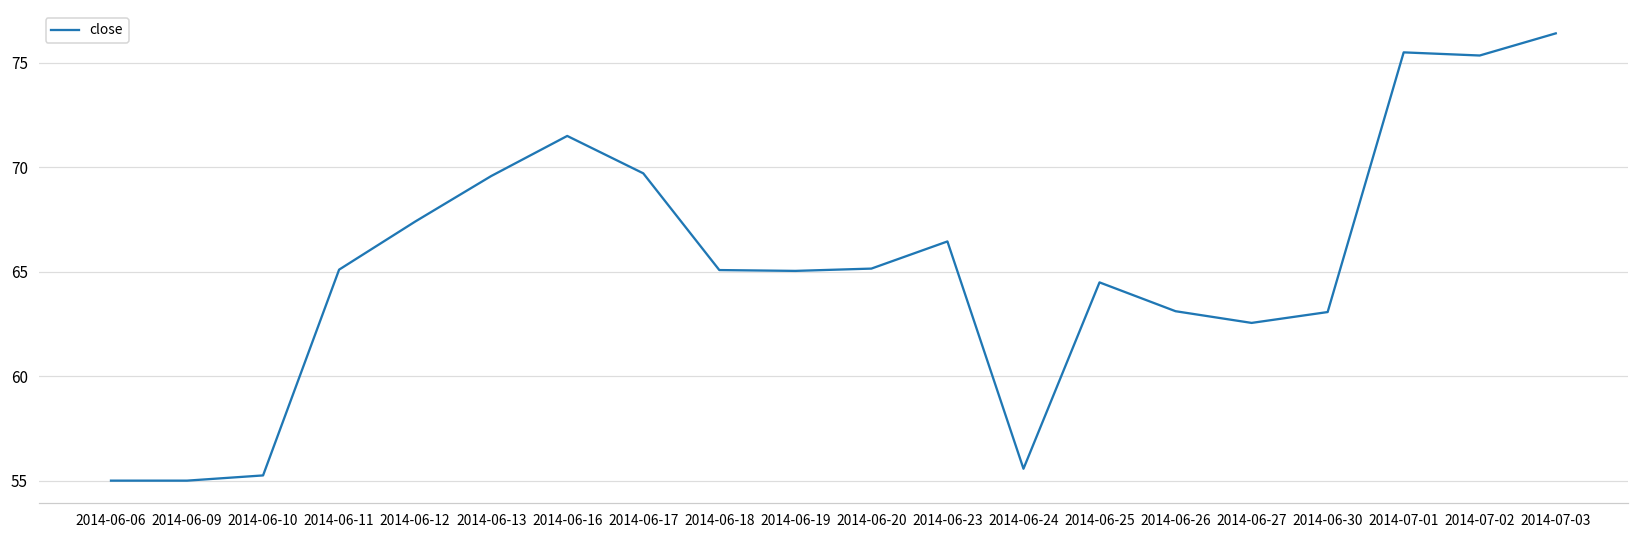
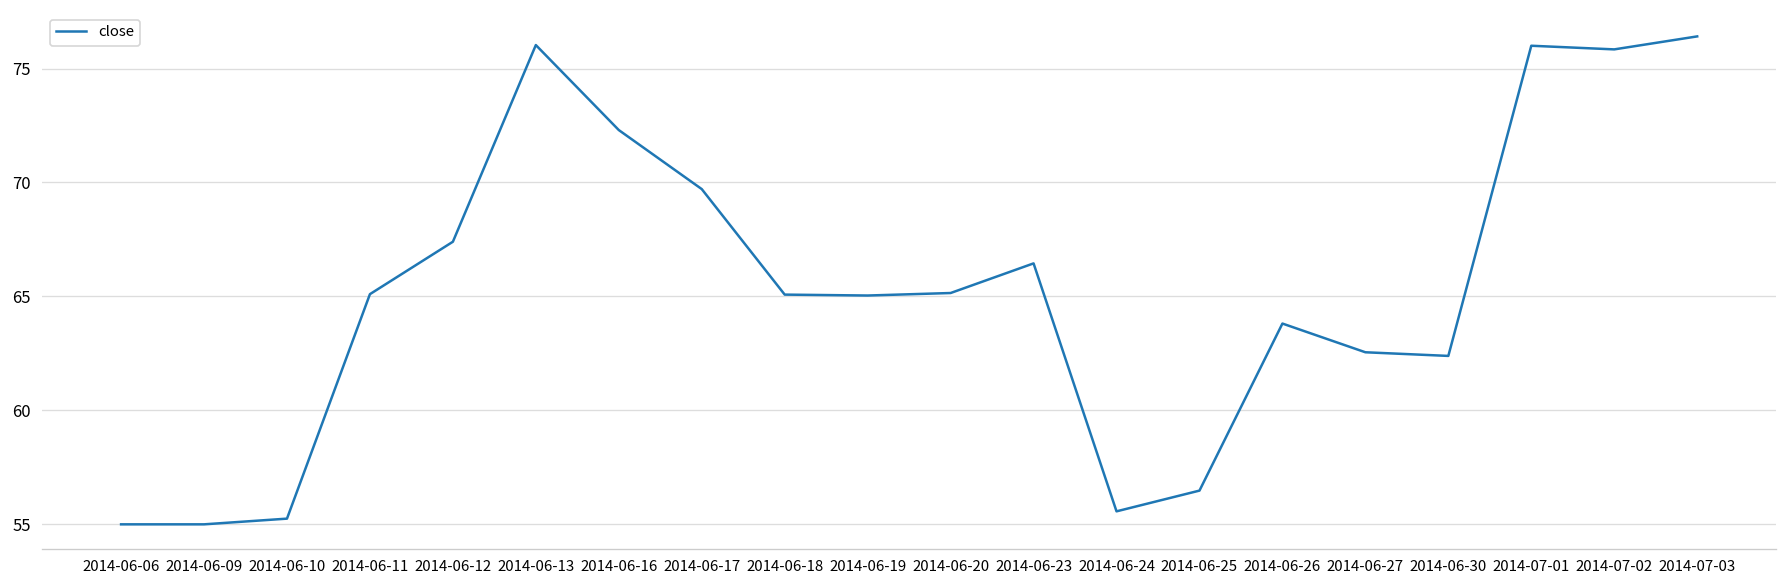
  {
    "2014-06-06": 55.0,
    "2014-06-09": 55.0,
    "2014-06-10": 55.3,
    "2014-06-11": 65.1,
    "2014-06-12": 67.4,
-   "2014-06-13": 69.6,
-   "2014-06-16": 71.5,
+   "2014-06-13": 76.0,
+   "2014-06-16": 72.3,
    "2014-06-17": 69.7,
    "2014-06-18": 65.1,
    "2014-06-19": 65.0,
    "2014-06-20": 65.2,
    "2014-06-23": 66.5,
    "2014-06-24": 55.6,
-   "2014-06-25": 64.5,
-   "2014-06-26": 63.1,
+   "2014-06-25": 56.5,
+   "2014-06-26": 63.8,
    "2014-06-27": 62.6,
-   "2014-06-30": 63.1,
-   "2014-07-01": 75.5,
-   "2014-07-02": 75.4,
+   "2014-06-30": 62.4,
+   "2014-07-01": 76.0,
+   "2014-07-02": 75.8,
    "2014-07-03": 76.4
  }
